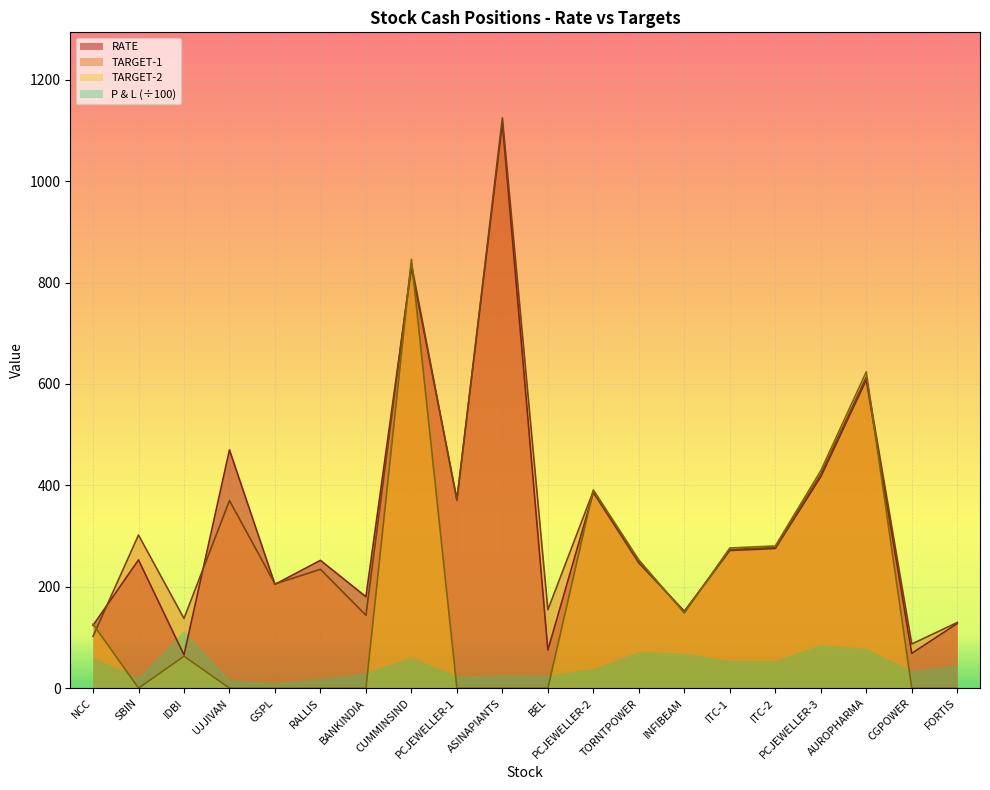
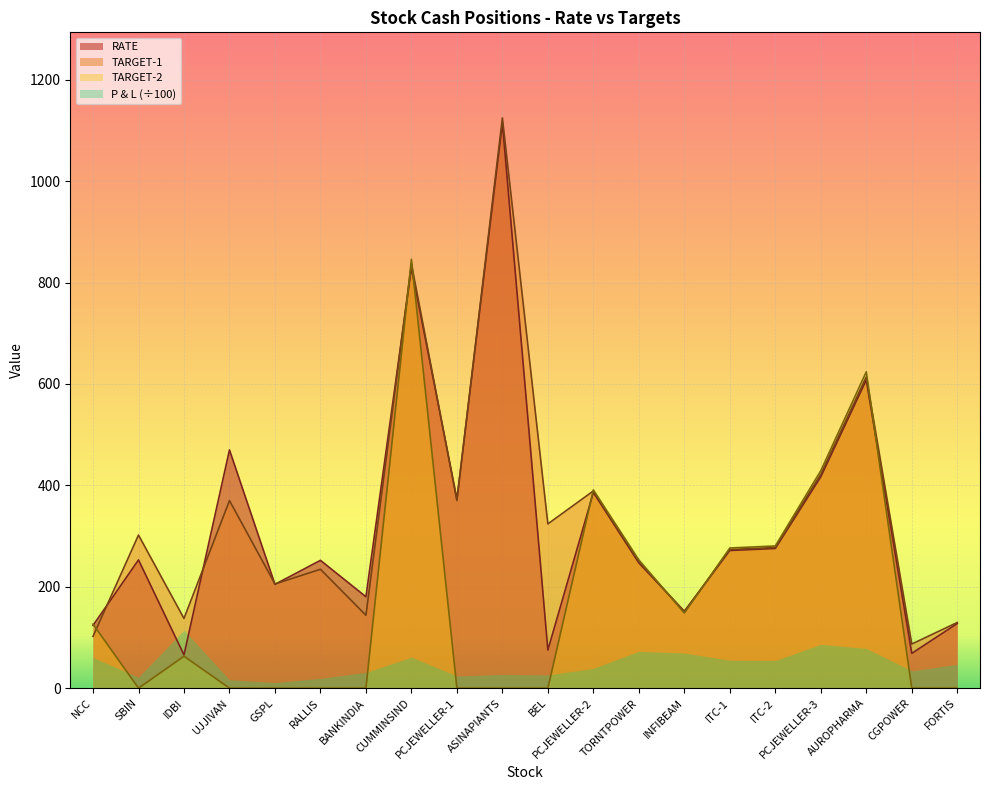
  {
    "RATE": {
      "SBIN": 250,
      "UJJIVAN": 470,
      "RALLIS": 250,
      "BANKINDIA": 180,
      "CUMMINSIND": 830,
      "ASINAPIANTS": 1120,
      "BEL": 80,
      "PCJEWELLER-3": 420,
      "AUROPHARMA": 610,
      "CGPOWER": 70
    },
    "TARGET-1": {
      "NCC": 100,
      "SBIN": 300,
      "IDBI": 140,
      "UJJIVAN": 370,
      "RALLIS": 230,
      "BANKINDIA": 140,
      "CUMMINSIND": 840,
      "ASINAPIANTS": 1130,
-     "BEL": 150,
+     "BEL": 320,
      "PCJEWELLER-3": 420,
      "AUROPHARMA": 610,
      "CGPOWER": 90
    },
    "TARGET-2": {
      "SBIN": 0,
      "UJJIVAN": 0,
      "GSPL": 0,
      "RALLIS": 0,
      "BANKINDIA": 0,
      "CUMMINSIND": 850,
      "PCJEWELLER-1": 0,
      "ASINAPIANTS": 0,
      "BEL": 0,
      "PCJEWELLER-3": 430,
      "AUROPHARMA": 620,
      "CGPOWER": 0,
      "FORTIS": 0
    },
    "P & L (÷100)": {
      "NCC": 60,
      "SBIN": 20,
      "IDBI": 110,
      "UJJIVAN": 20,
      "GSPL": 10,
      "RALLIS": 20,
      "BANKINDIA": 30,
      "CUMMINSIND": 60,
      "PCJEWELLER-1": 20,
      "ASINAPIANTS": 30,
      "BEL": 30,
      "PCJEWELLER-2": 40,
      "TORNTPOWER": 70,
      "INFIBEAM": 70,
      "ITC-1": 60,
      "ITC-2": 50,
      "PCJEWELLER-3": 90,
      "AUROPHARMA": 80,
      "CGPOWER": 30,
      "FORTIS": 50
    }
  }
